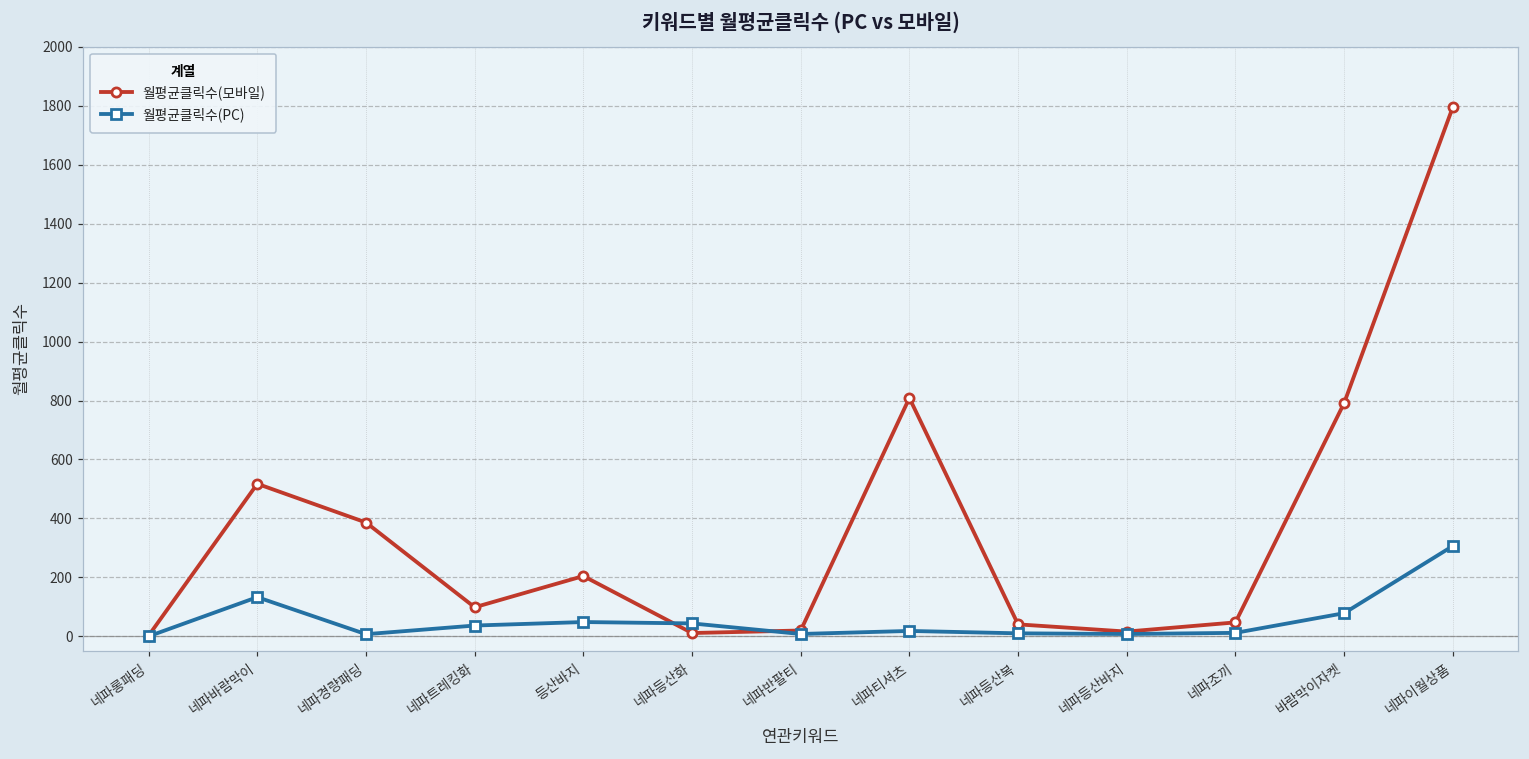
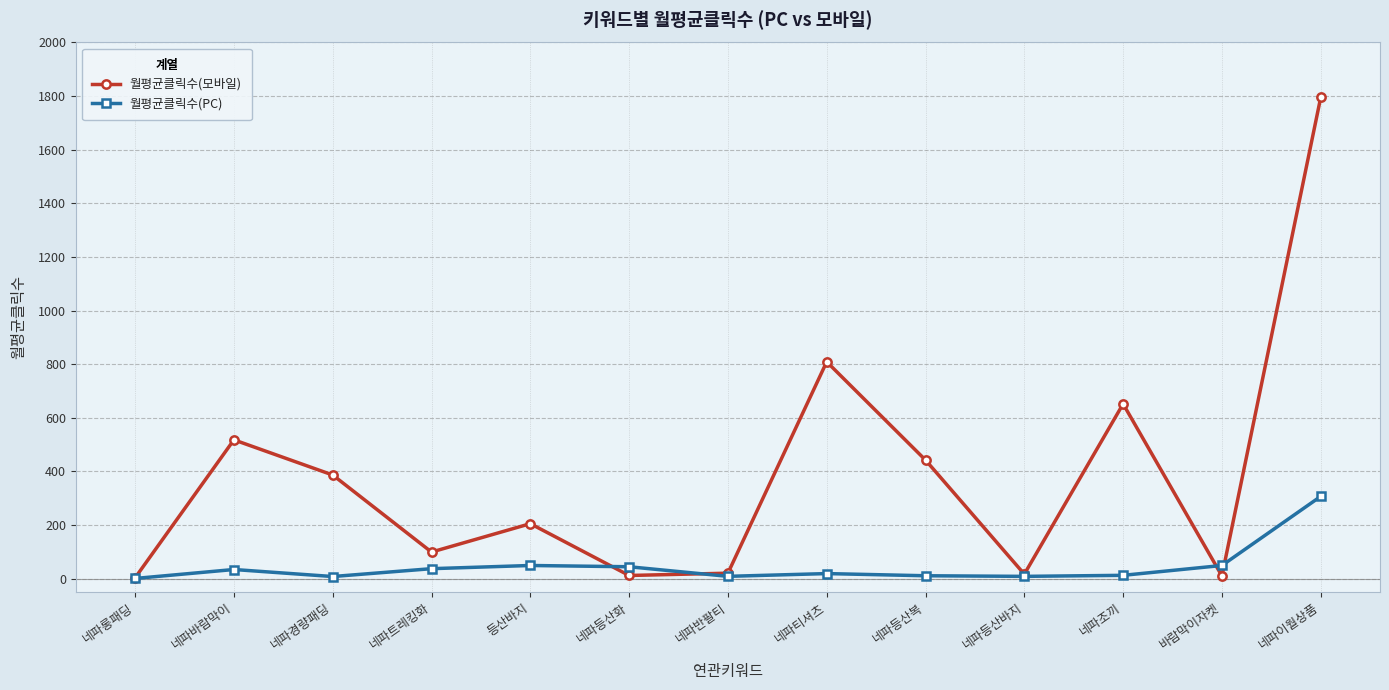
  {
    "월평균클릭수(모바일)": {
      "네파바람막이": 520,
      "네파경량패딩": 390,
      "네파트레킹화": 100,
      "등산바지": 200,
      "네파등산화": 10,
      "네파반팔티": 20,
      "네파티셔츠": 810,
-     "네파등산복": 40,
-     "네파조끼": 50,
-     "바람막이자켓": 790,
+     "네파등산복": 440,
+     "네파조끼": 650,
+     "바람막이자켓": 10,
      "네파이월상품": 1800
    },
    "월평균클릭수(PC)": {
-     "네파바람막이": 130,
+     "네파바람막이": 30,
      "네파경량패딩": 10,
      "네파트레킹화": 40,
      "등산바지": 50,
      "네파등산화": 40,
      "네파반팔티": 10,
      "네파티셔츠": 20,
      "네파등산복": 10,
      "네파조끼": 10,
-     "바람막이자켓": 80,
+     "바람막이자켓": 50,
      "네파이월상품": 310
    }
  }
